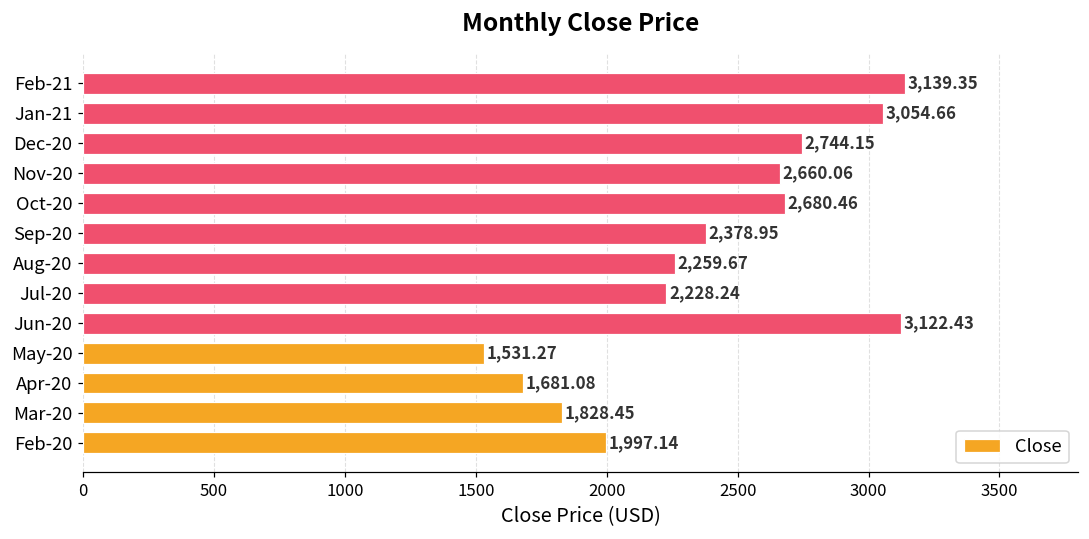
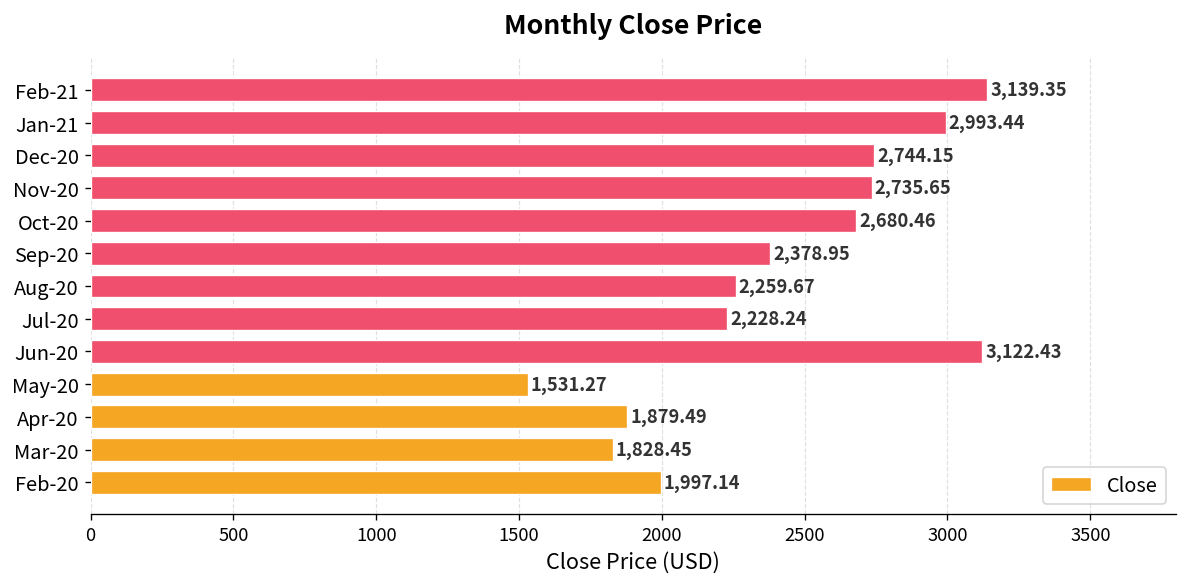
  {
    "Feb-21": "3,139.35",
-   "Jan-21": "3,054.66",
+   "Jan-21": "2,993.44",
    "Dec-20": "2,744.15",
-   "Nov-20": "2,660.06",
+   "Nov-20": "2,735.65",
    "Oct-20": "2,680.46",
    "Sep-20": "2,378.95",
    "Aug-20": "2,259.67",
    "Jul-20": "2,228.24",
    "Jun-20": "3,122.43",
    "May-20": "1,531.27",
-   "Apr-20": "1,681.08",
+   "Apr-20": "1,879.49",
    "Mar-20": "1,828.45",
    "Feb-20": "1,997.14"
  }
